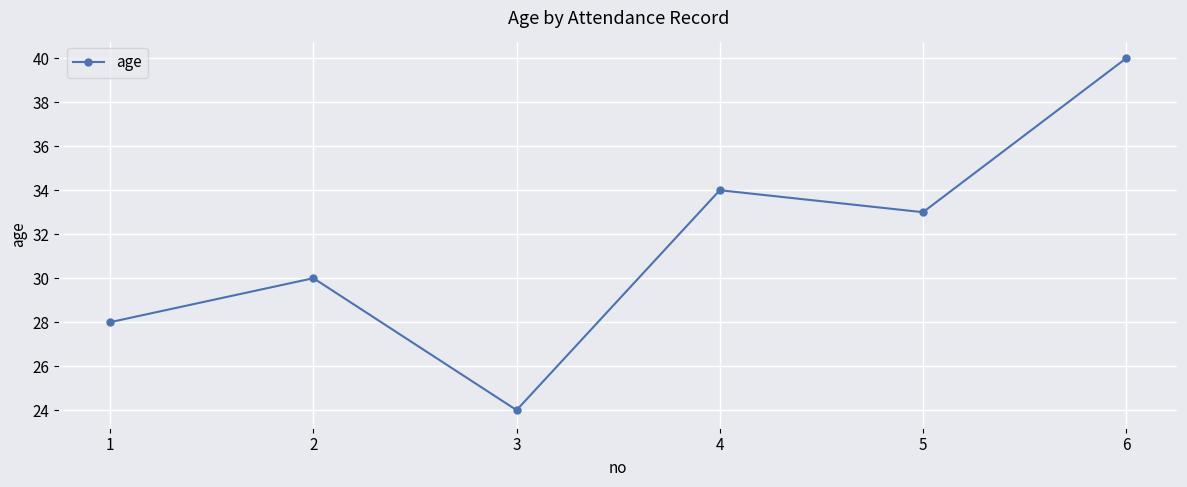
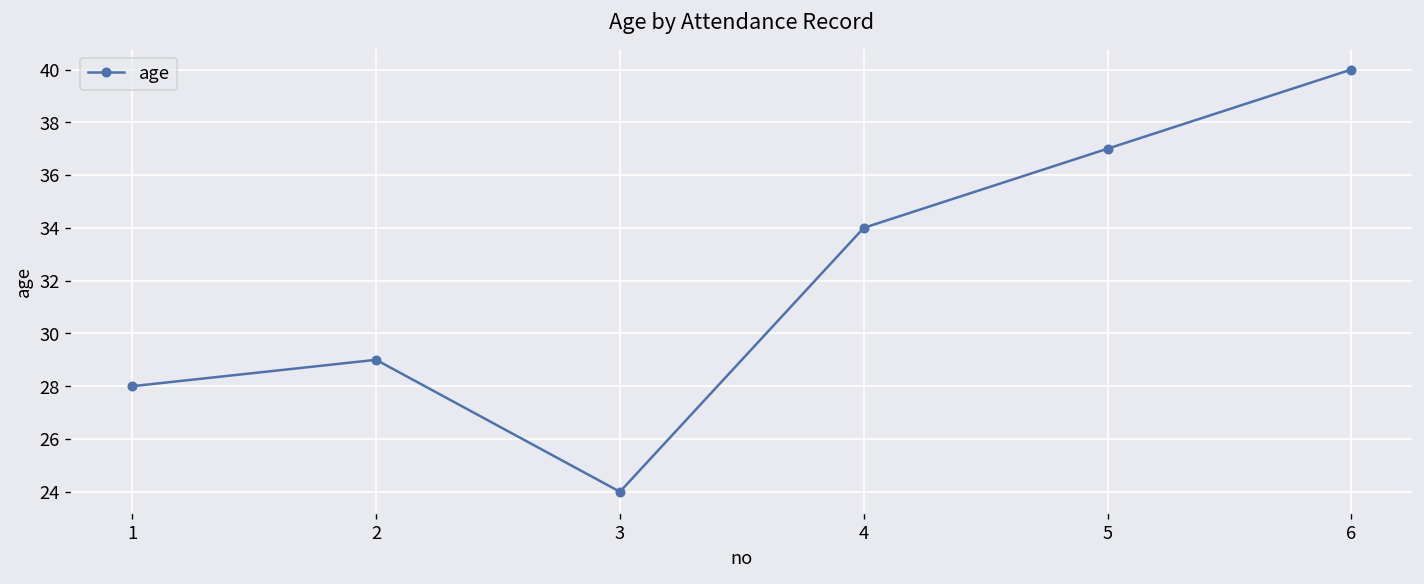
  {
    "1": 28,
-   "2": 30,
+   "2": 29,
    "3": 24,
    "4": 34,
-   "5": 33,
+   "5": 37,
    "6": 40
  }
